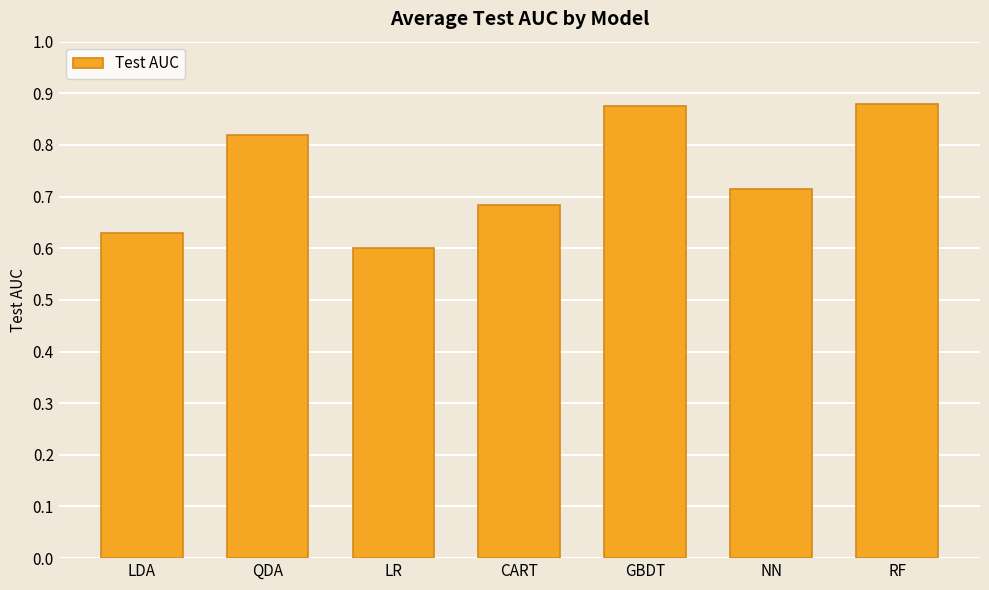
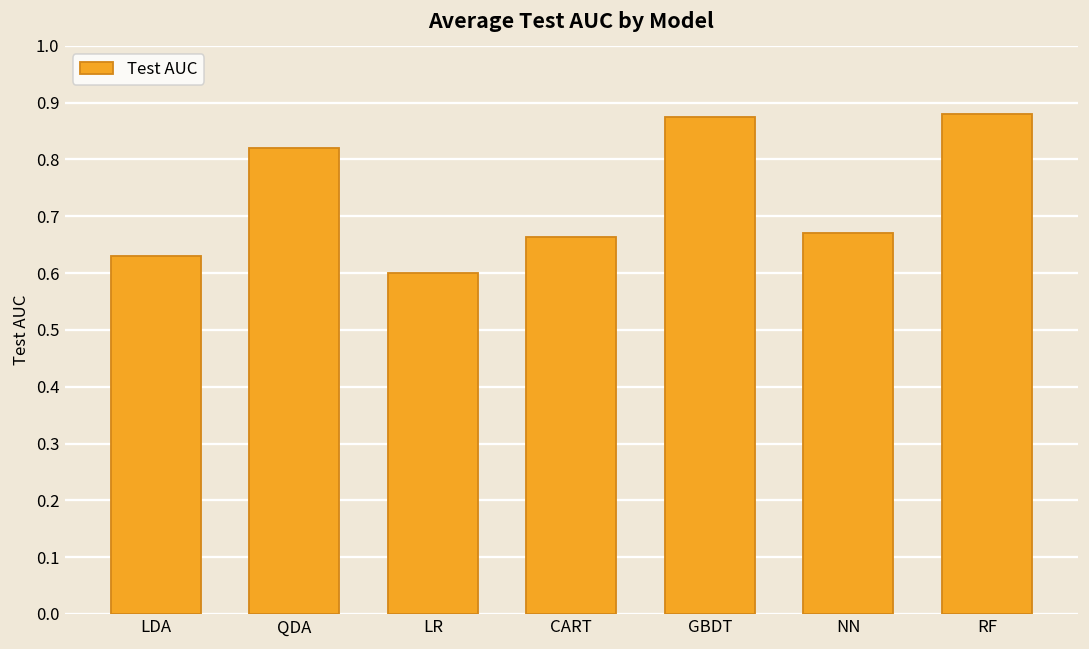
  {
    "LDA": 0.63,
    "QDA": 0.82,
    "LR": 0.60,
-   "CART": 0.68,
+   "CART": 0.66,
    "GBDT": 0.88,
-   "NN": 0.71,
+   "NN": 0.67,
    "RF": 0.88
  }
